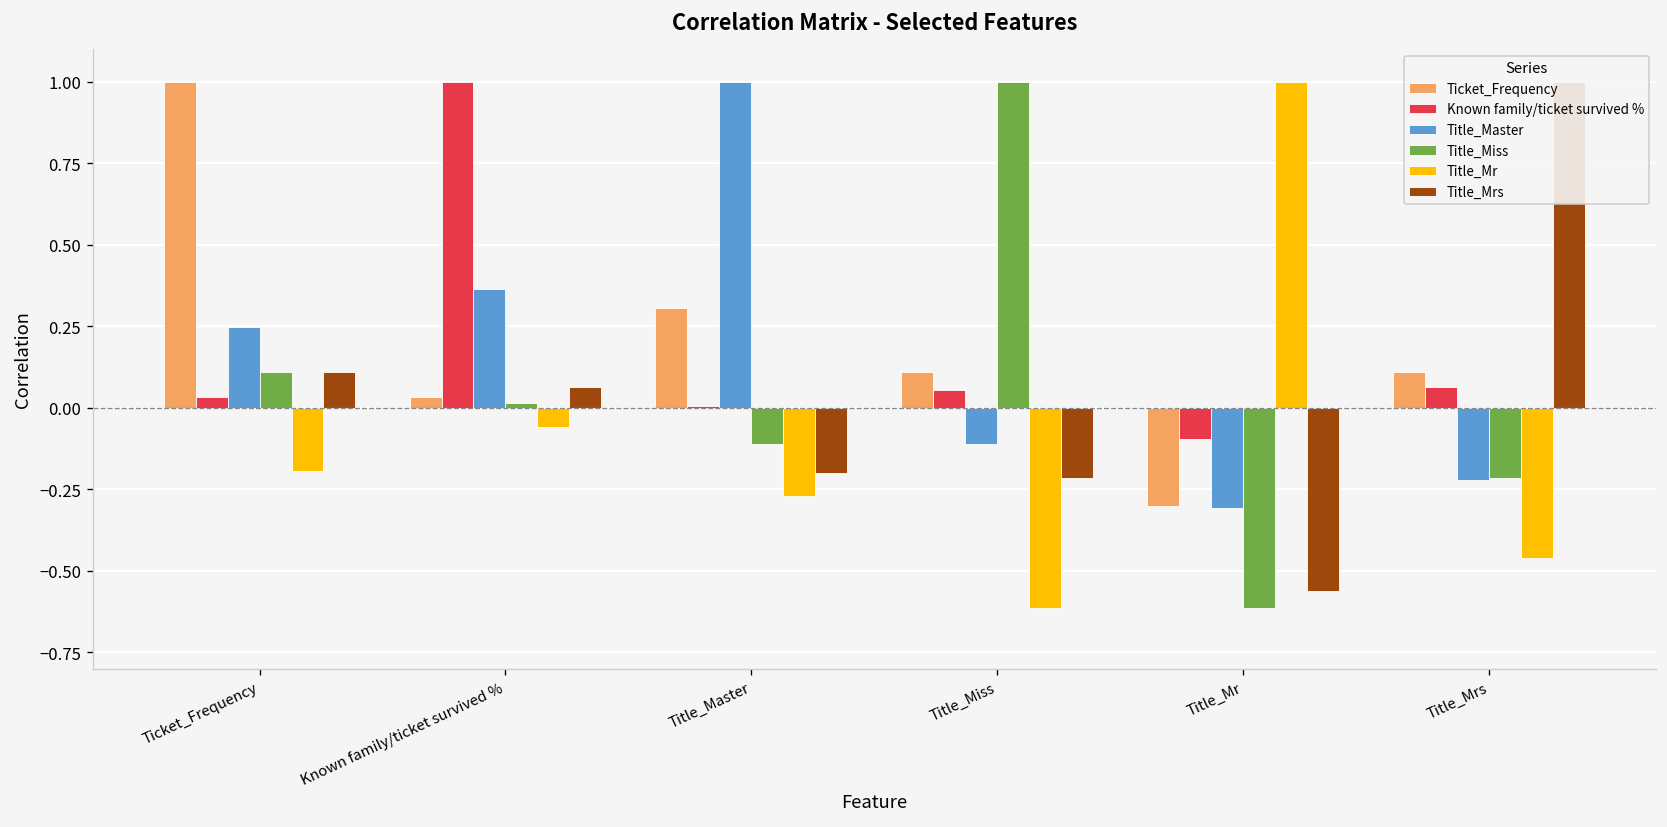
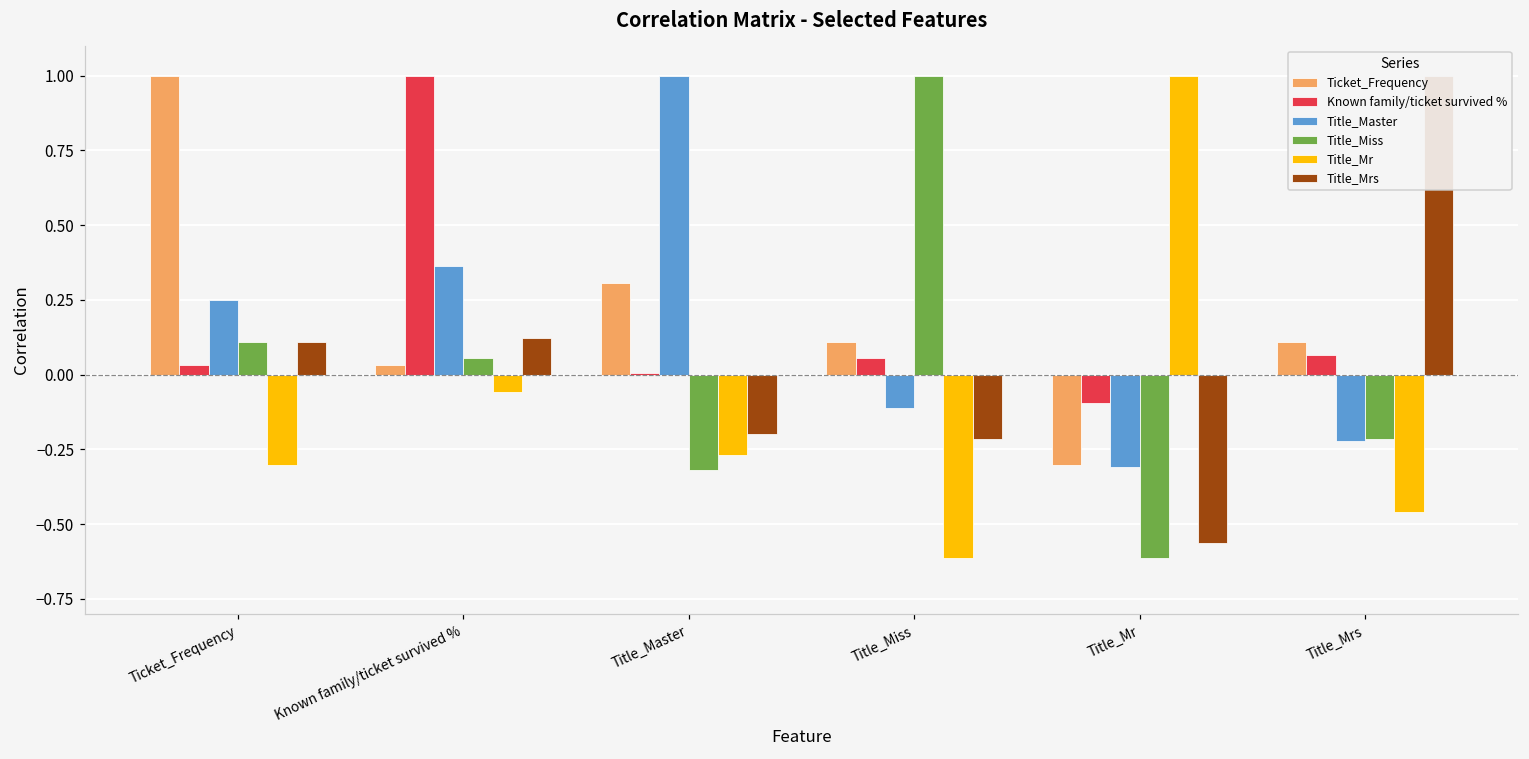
  {
    "Ticket_Frequency": {
      "Ticket_Frequency": 1.00,
      "Known family/ticket survived %": 0.03,
      "Title_Master": 0.31,
      "Title_Miss": 0.11,
      "Title_Mr": -0.30,
      "Title_Mrs": 0.11
    },
    "Known family/ticket survived %": {
      "Ticket_Frequency": 0.03,
      "Known family/ticket survived %": 1.00,
      "Title_Miss": 0.06,
      "Title_Mr": -0.10,
      "Title_Mrs": 0.06
    },
    "Title_Master": {
      "Ticket_Frequency": 0.25,
      "Known family/ticket survived %": 0.36,
      "Title_Master": 1.00,
      "Title_Miss": -0.11,
      "Title_Mr": -0.31,
      "Title_Mrs": -0.22
    },
    "Title_Miss": {
      "Ticket_Frequency": 0.11,
-     "Known family/ticket survived %": 0.02,
-     "Title_Master": -0.11,
+     "Known family/ticket survived %": 0.06,
+     "Title_Master": -0.32,
      "Title_Miss": 1.00,
      "Title_Mr": -0.61,
      "Title_Mrs": -0.21
    },
    "Title_Mr": {
-     "Ticket_Frequency": -0.19,
+     "Ticket_Frequency": -0.30,
      "Known family/ticket survived %": -0.06,
      "Title_Master": -0.27,
      "Title_Miss": -0.61,
      "Title_Mr": 1.00,
      "Title_Mrs": -0.46
    },
    "Title_Mrs": {
      "Ticket_Frequency": 0.11,
-     "Known family/ticket survived %": 0.06,
+     "Known family/ticket survived %": 0.12,
      "Title_Master": -0.20,
      "Title_Miss": -0.21,
      "Title_Mr": -0.56
    }
  }
